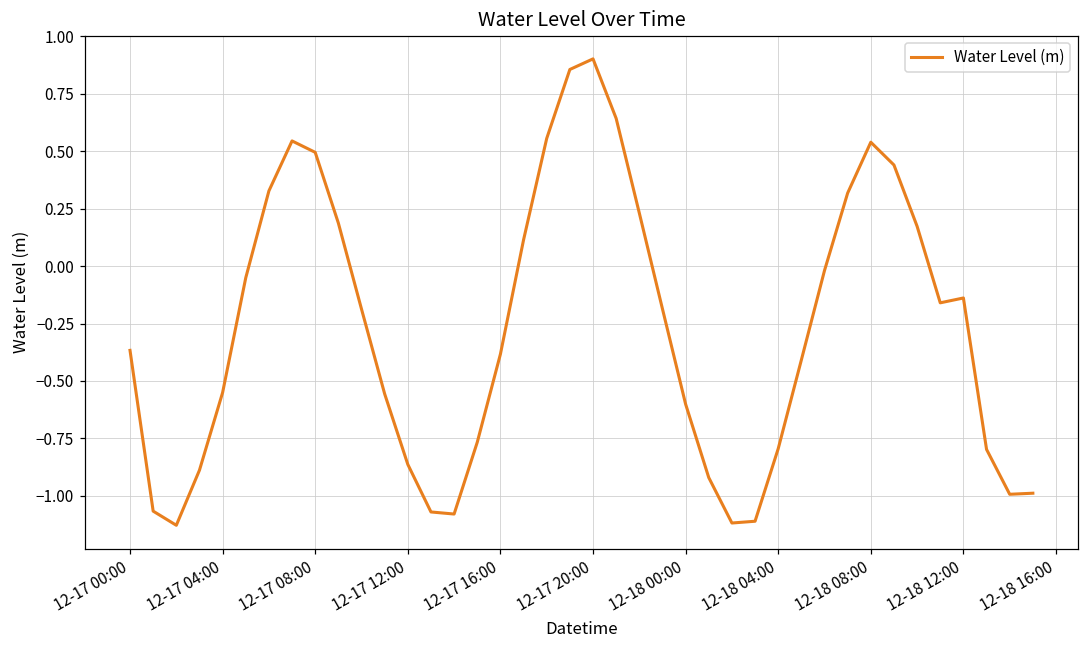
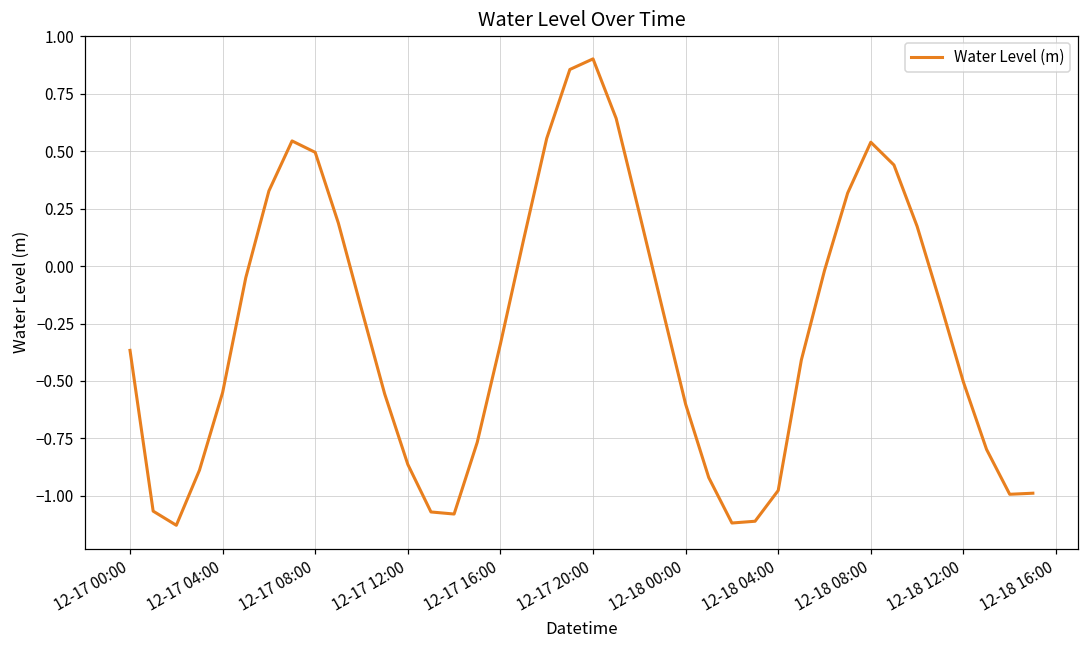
  {
    "12-17 00:00": -0.37,
    "12-17 04:00": -0.55,
    "12-17 08:00": 0.50,
    "12-17 12:00": -0.86,
-   "12-17 16:00": -0.38,
+   "12-17 16:00": -0.34,
    "12-17 20:00": 0.90,
    "12-18 00:00": -0.60,
-   "12-18 04:00": -0.79,
+   "12-18 04:00": -0.98,
    "12-18 08:00": 0.54,
-   "12-18 12:00": -0.14
+   "12-18 12:00": -0.50
  }
